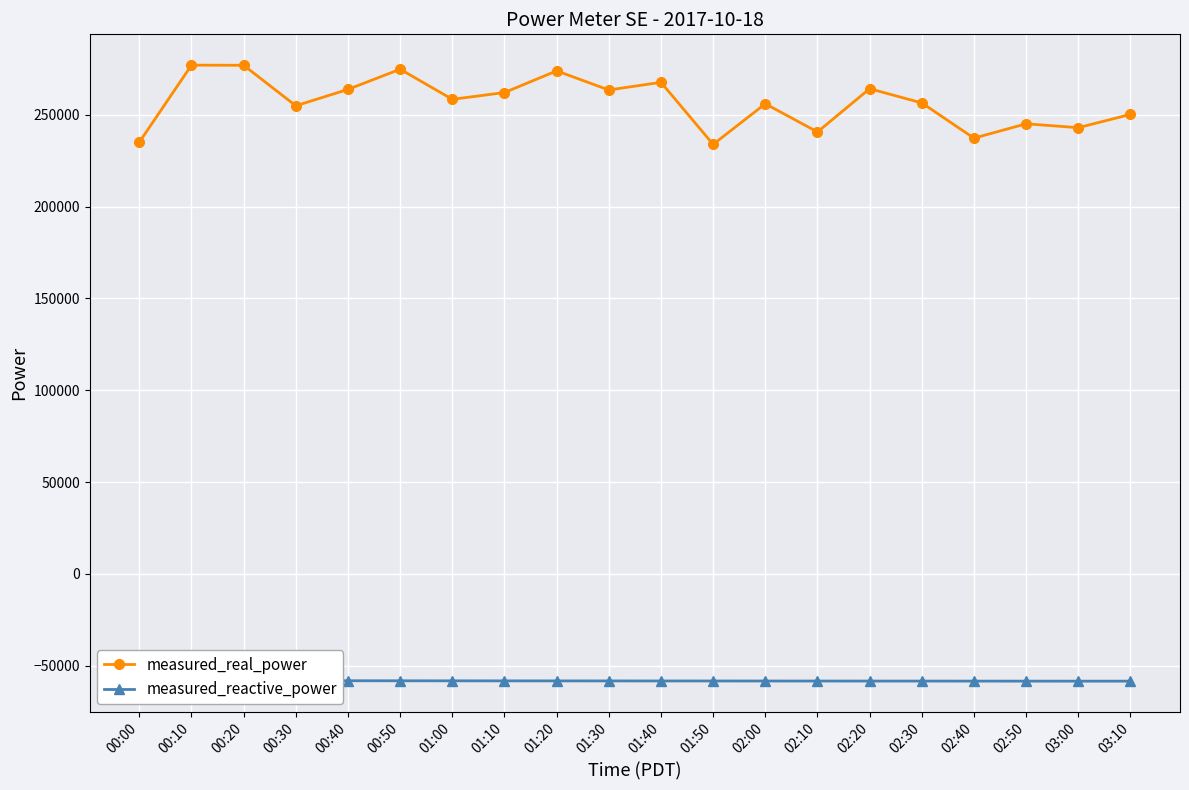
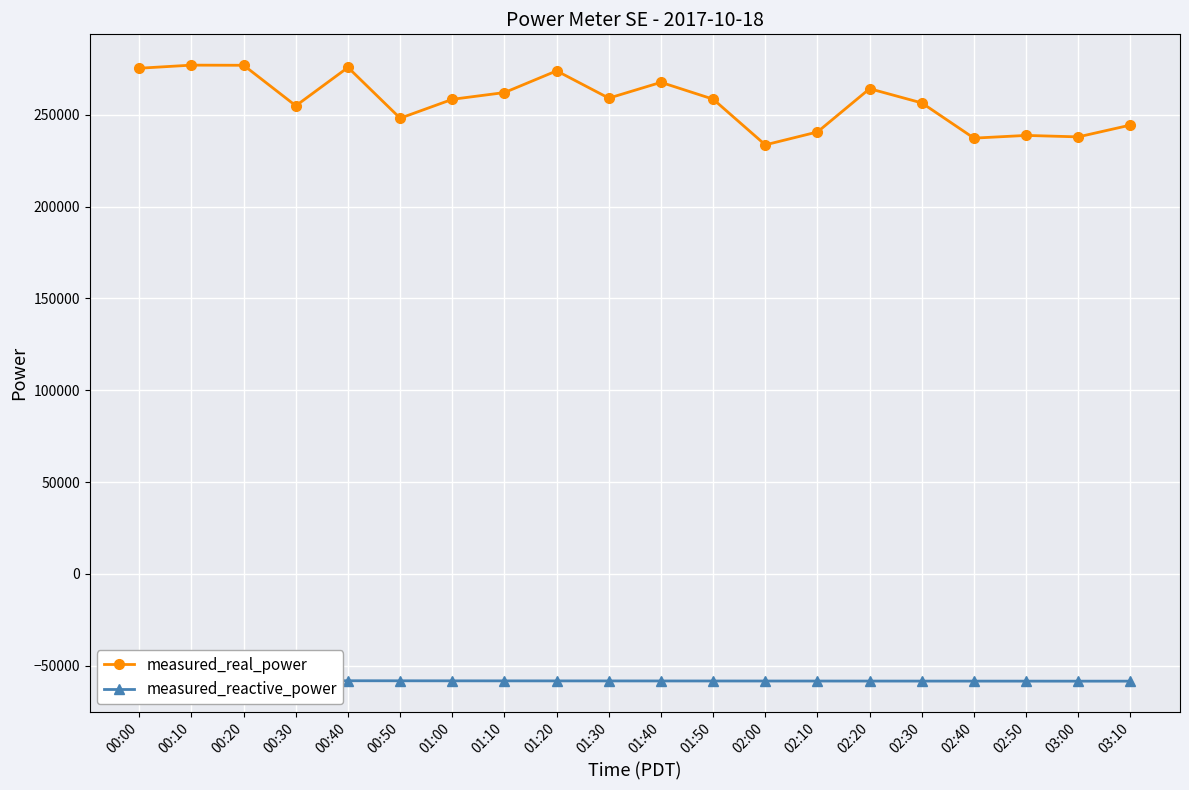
  {
    "measured_real_power": {
-     "00:00": 235000,
+     "00:00": 275000,
      "00:10": 277000,
      "00:20": 277000,
      "00:30": 255000,
-     "00:40": 264000,
-     "00:50": 275000,
+     "00:40": 276000,
+     "00:50": 248000,
      "01:00": 258000,
      "01:10": 262000,
      "01:20": 274000,
-     "01:30": 263000,
+     "01:30": 259000,
      "01:40": 268000,
-     "01:50": 234000,
-     "02:00": 256000,
+     "01:50": 258000,
+     "02:00": 234000,
      "02:10": 241000,
      "02:20": 264000,
      "02:30": 256000,
      "02:40": 237000,
-     "02:50": 245000,
-     "03:00": 243000,
-     "03:10": 250000
+     "02:50": 239000,
+     "03:00": 238000,
+     "03:10": 244000
    },
    "measured_reactive_power": {
      "00:40": -58000,
      "00:50": -58000,
      "01:00": -58000,
      "01:10": -58000,
      "01:20": -58000,
      "01:30": -58000,
      "01:40": -58000,
      "01:50": -58000,
      "02:00": -58000,
      "02:10": -58000,
      "02:20": -58000,
      "02:30": -58000,
      "02:40": -58000,
      "02:50": -58000,
      "03:00": -58000,
      "03:10": -58000
    }
  }
